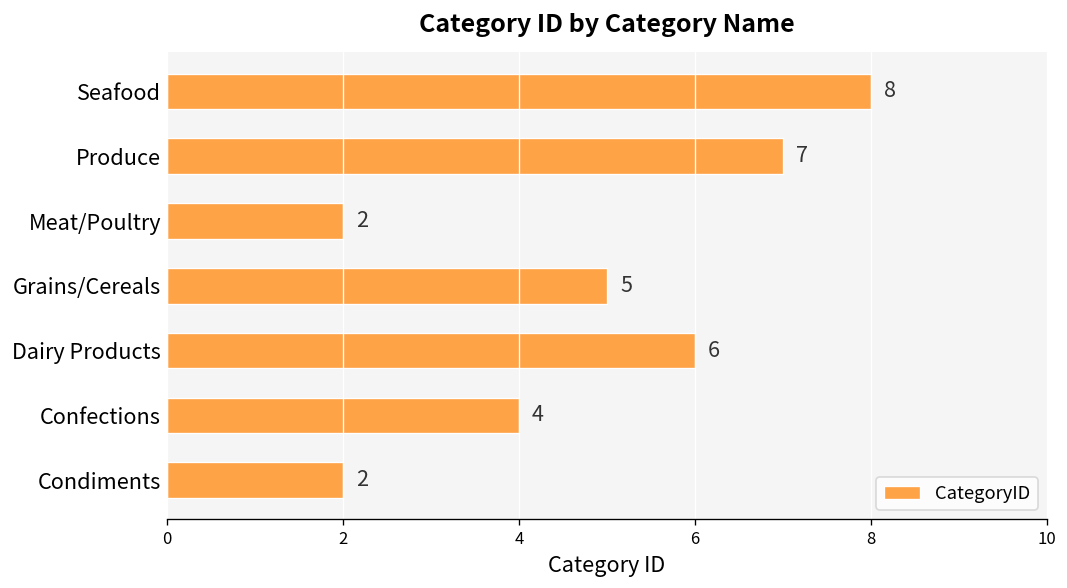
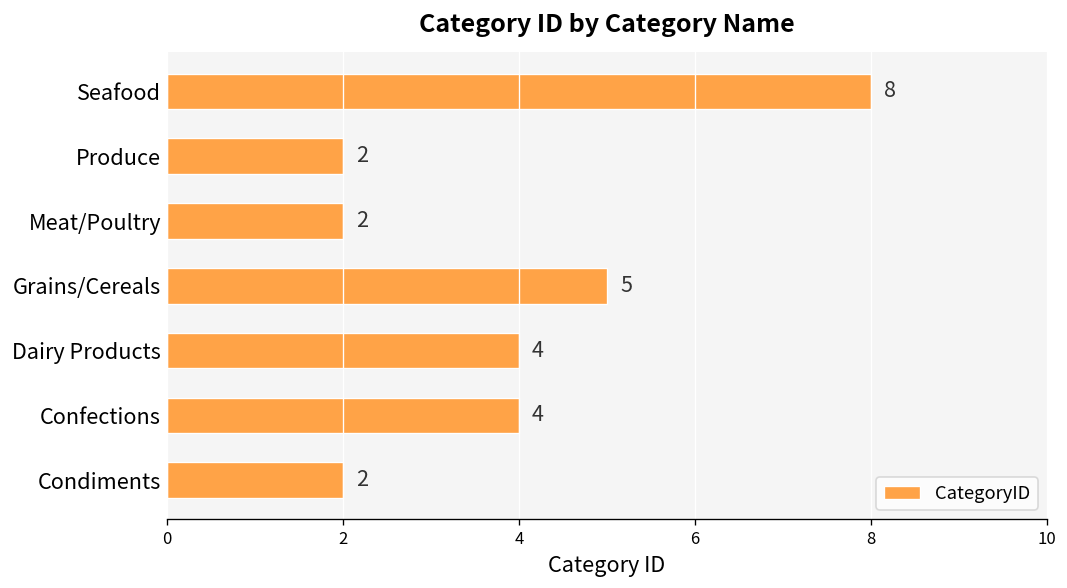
  {
    "Seafood": 8,
-   "Produce": 7,
+   "Produce": 2,
    "Meat/Poultry": 2,
    "Grains/Cereals": 5,
-   "Dairy Products": 6,
+   "Dairy Products": 4,
    "Confections": 4,
    "Condiments": 2
  }
